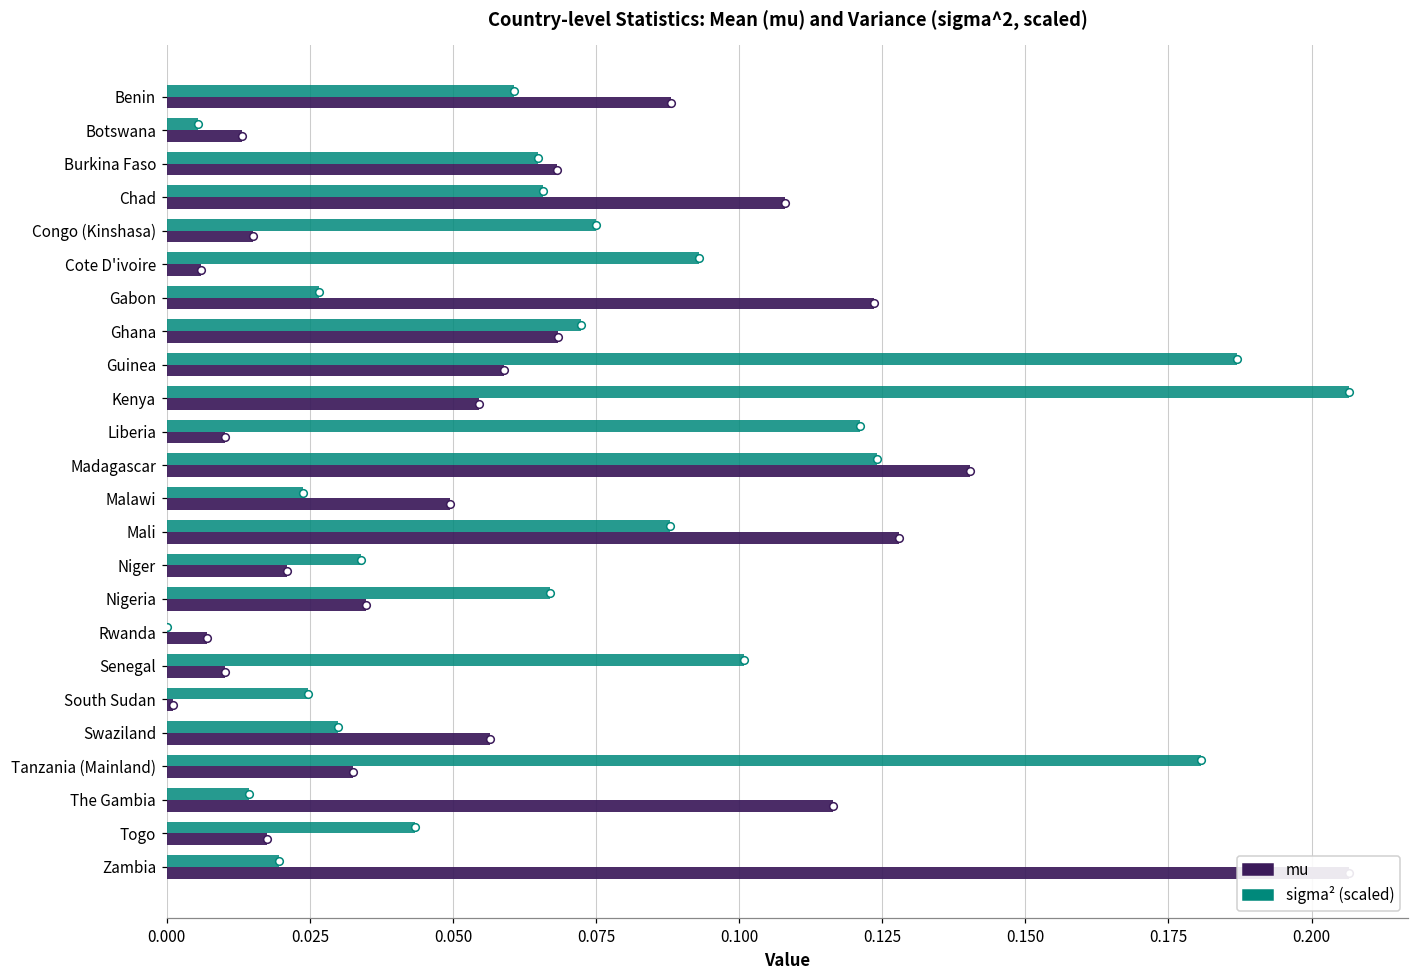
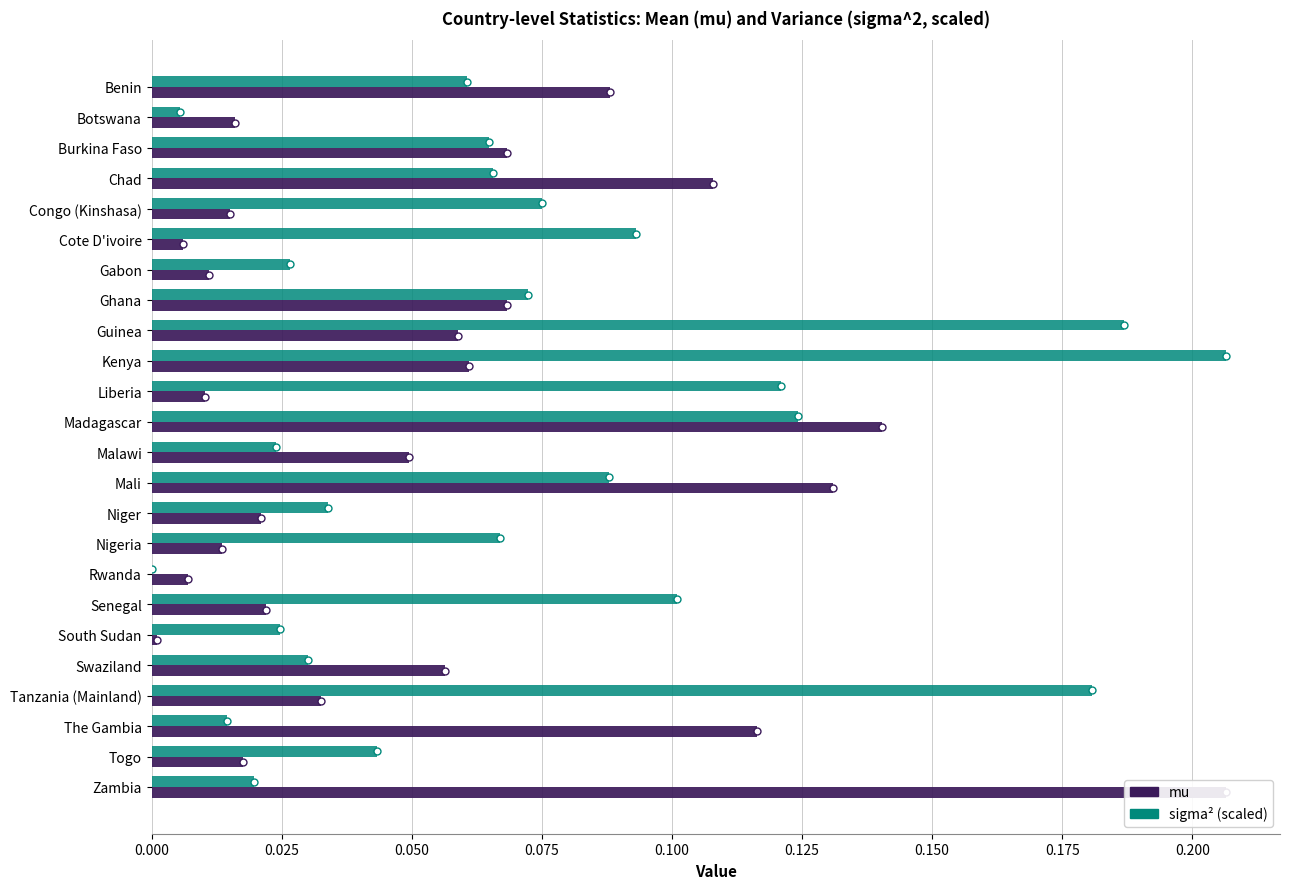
  {
    "mu": {
      "Benin": 0.088,
-     "Botswana": 0.013,
+     "Botswana": 0.016,
      "Burkina Faso": 0.068,
      "Chad": 0.108,
      "Congo (Kinshasa)": 0.015,
      "Cote D'ivoire": 0.006,
-     "Gabon": 0.124,
+     "Gabon": 0.011,
      "Ghana": 0.068,
      "Guinea": 0.059,
-     "Kenya": 0.055,
+     "Kenya": 0.061,
      "Liberia": 0.010,
      "Madagascar": 0.140,
      "Malawi": 0.050,
-     "Mali": 0.128,
+     "Mali": 0.131,
      "Niger": 0.021,
-     "Nigeria": 0.035,
+     "Nigeria": 0.014,
      "Rwanda": 0.007,
-     "Senegal": 0.010,
+     "Senegal": 0.022,
      "South Sudan": 0.001,
      "Swaziland": 0.056,
      "Tanzania (Mainland)": 0.033,
      "The Gambia": 0.116,
      "Togo": 0.017
    }
  }
